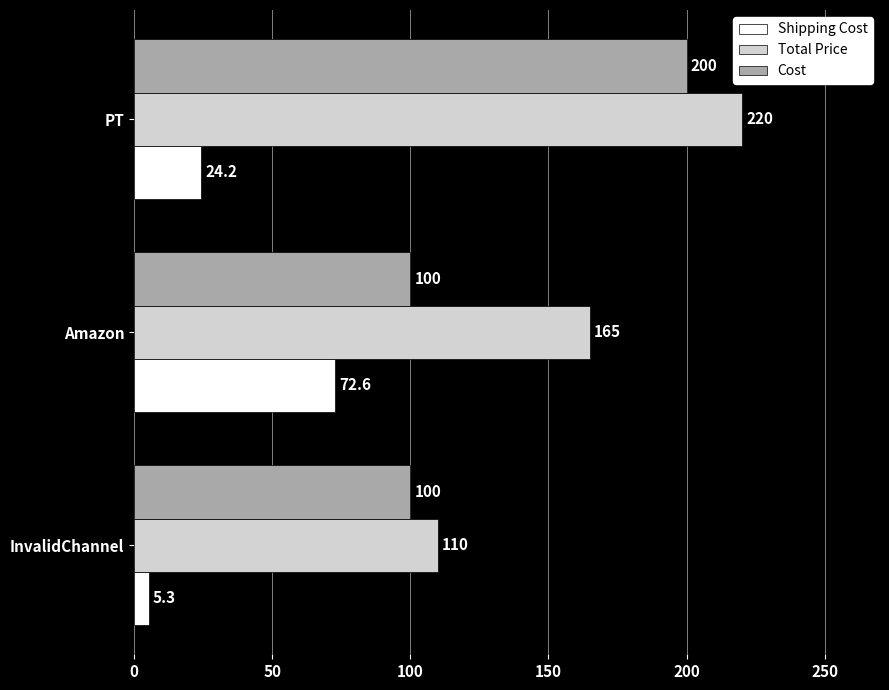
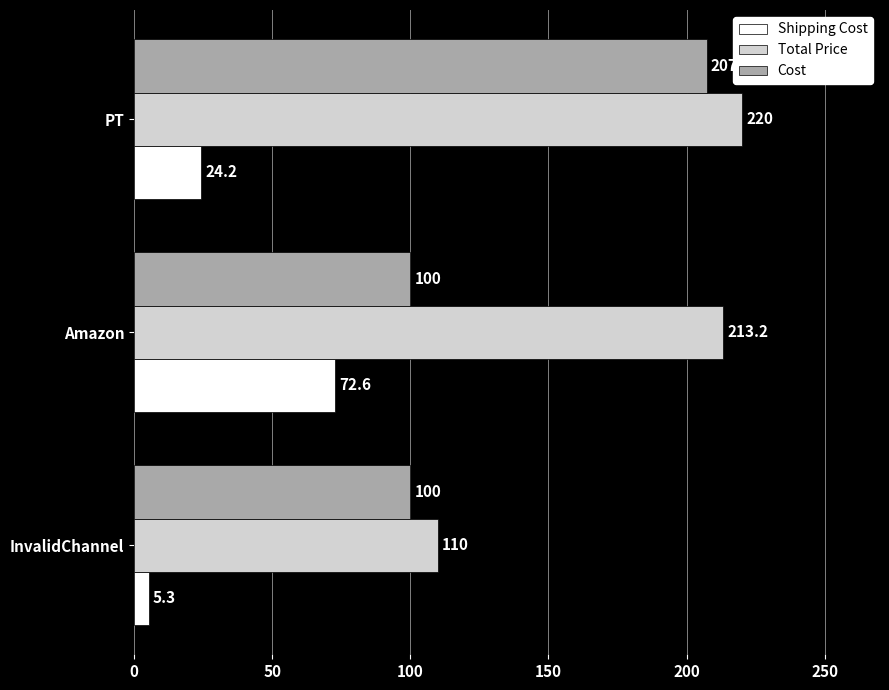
  {
    "Shipping Cost": {
      "PT": 24.2,
      "Amazon": 72.6,
      "InvalidChannel": 5.3
    },
    "Total Price": {
      "PT": 220,
-     "Amazon": 165,
+     "Amazon": 213.2,
      "InvalidChannel": 110
    },
    "Cost": {
-     "PT": 200
+     "PT": 207
    }
  }
